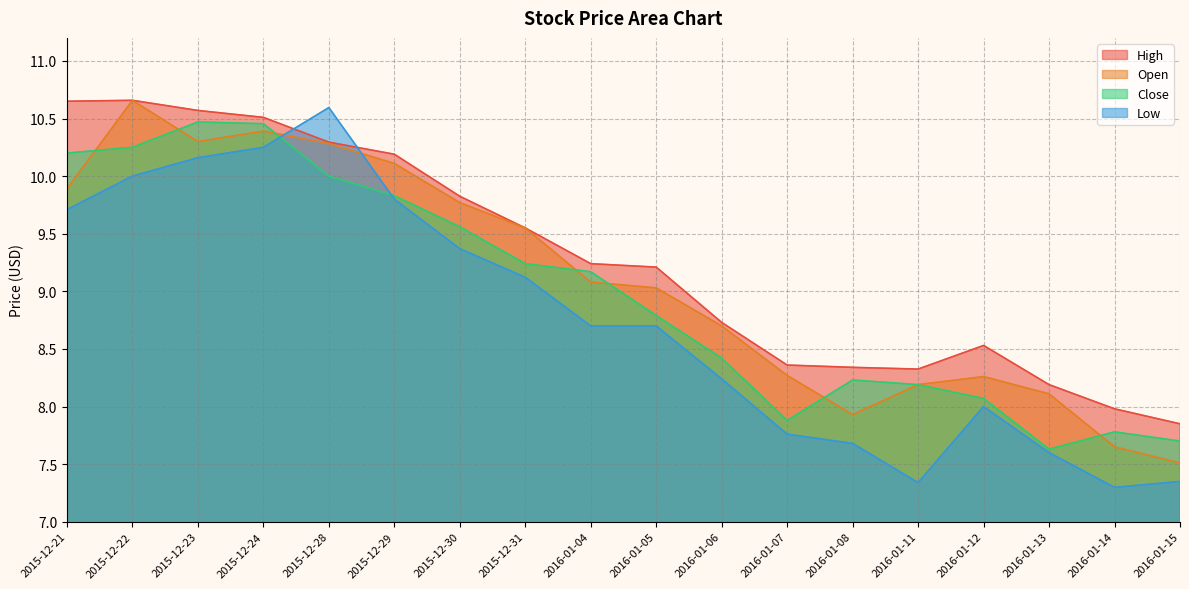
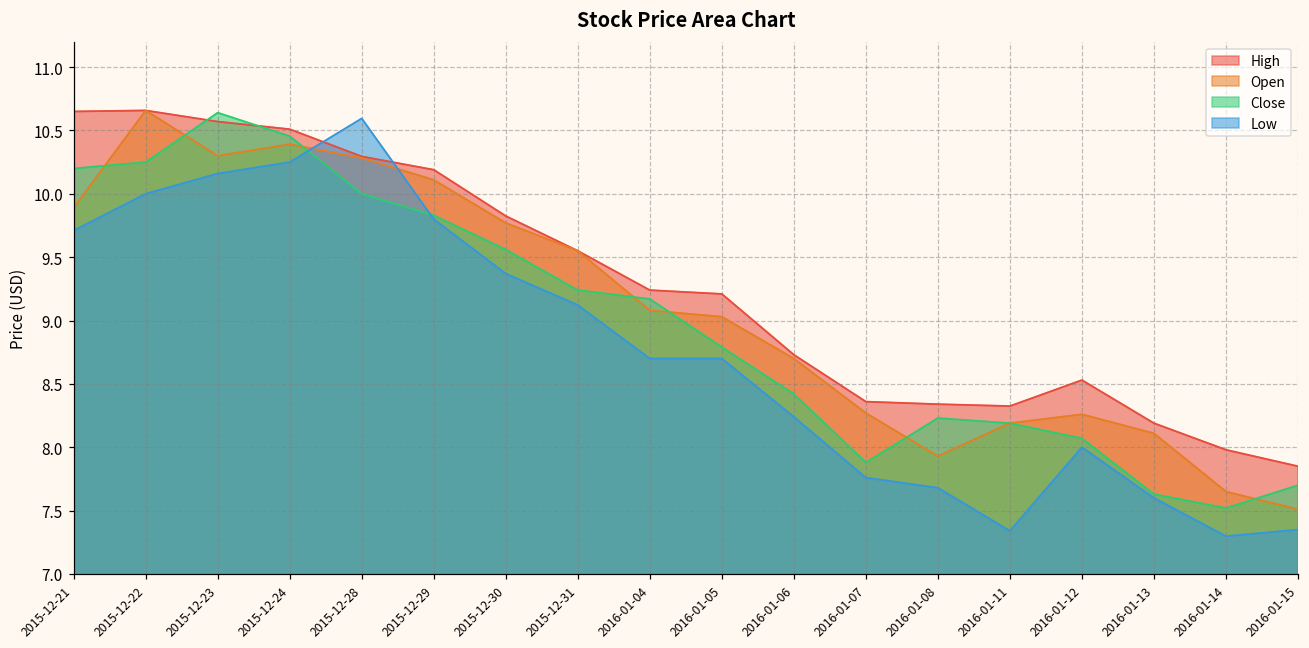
  {
    "Close": {
      "2015-12-21": 10.20,
      "2015-12-22": 10.25,
-     "2015-12-23": 10.47,
+     "2015-12-23": 10.64,
      "2015-12-24": 10.46,
      "2015-12-28": 10.00,
      "2015-12-29": 9.83,
      "2015-12-30": 9.56,
      "2015-12-31": 9.24,
      "2016-01-04": 9.17,
      "2016-01-05": 8.79,
      "2016-01-06": 8.42,
      "2016-01-07": 7.88,
      "2016-01-08": 8.23,
      "2016-01-12": 8.07,
      "2016-01-13": 7.63,
-     "2016-01-14": 7.78,
+     "2016-01-14": 7.52,
      "2016-01-15": 7.70
    },
    "Low": {
      "2015-12-21": 9.71,
      "2015-12-22": 10.00,
      "2015-12-23": 10.16,
      "2015-12-24": 10.25,
      "2015-12-28": 10.60,
      "2015-12-29": 9.80,
      "2015-12-30": 9.37,
      "2015-12-31": 9.12,
      "2016-01-04": 8.70,
      "2016-01-05": 8.70,
      "2016-01-06": 8.24,
      "2016-01-07": 7.76,
      "2016-01-08": 7.68,
      "2016-01-11": 7.34,
      "2016-01-12": 8.00,
      "2016-01-13": 7.60,
      "2016-01-14": 7.30,
      "2016-01-15": 7.35
    }
  }
